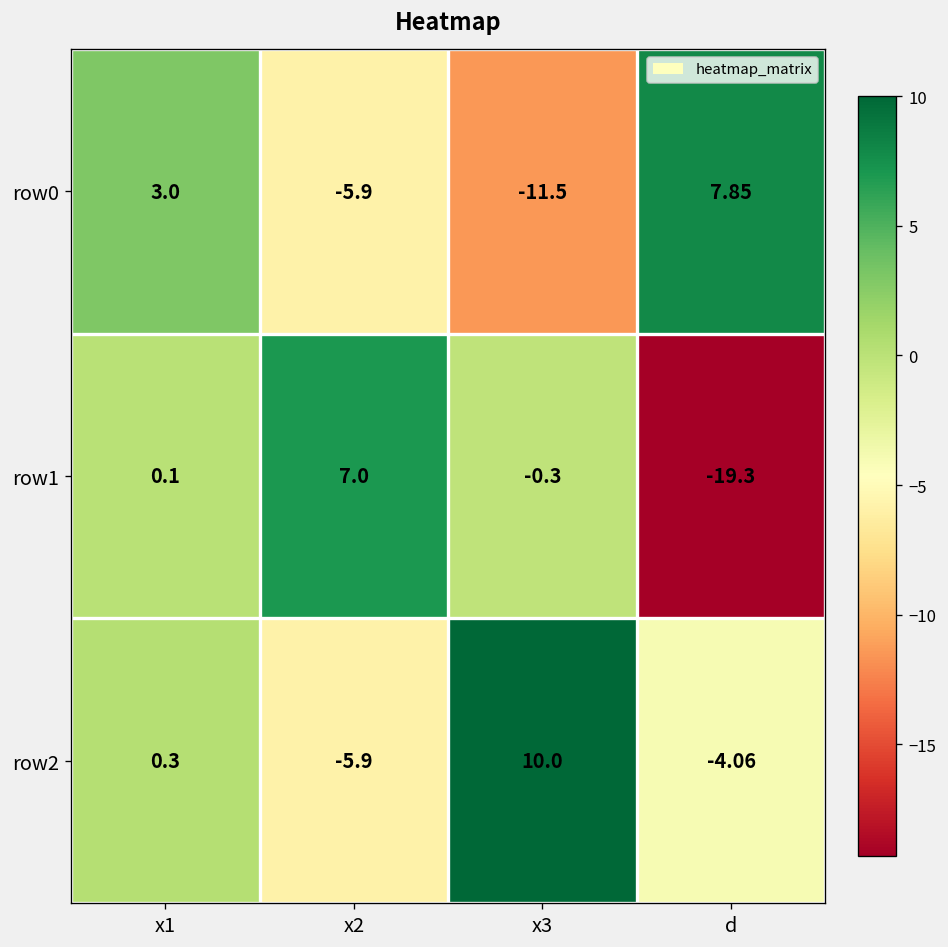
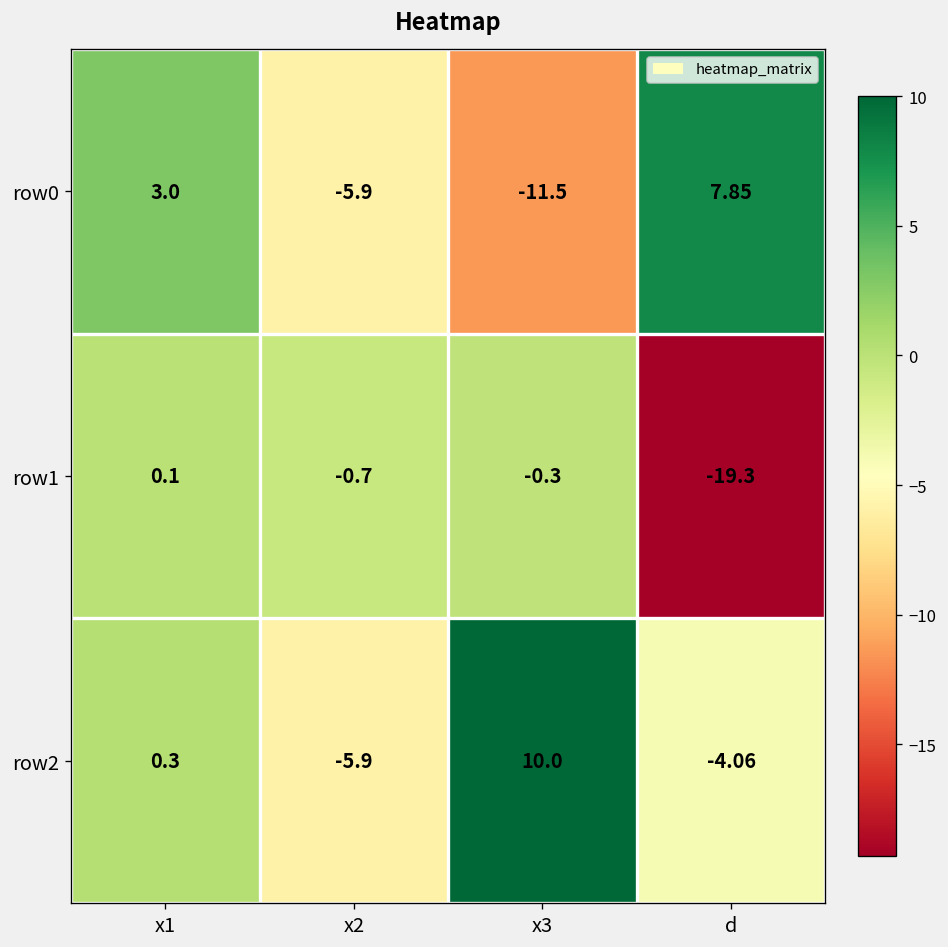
  {
    "row0": {
      "x1": 3.0,
      "x2": -5.9,
      "x3": -11.5,
      "d": 7.85
    },
    "row1": {
      "x1": 0.1,
-     "x2": 7.0,
+     "x2": -0.7,
      "x3": -0.3,
      "d": -19.3
    },
    "row2": {
      "x1": 0.3,
      "x2": -5.9,
      "x3": 10.0,
      "d": -4.06
    }
  }
